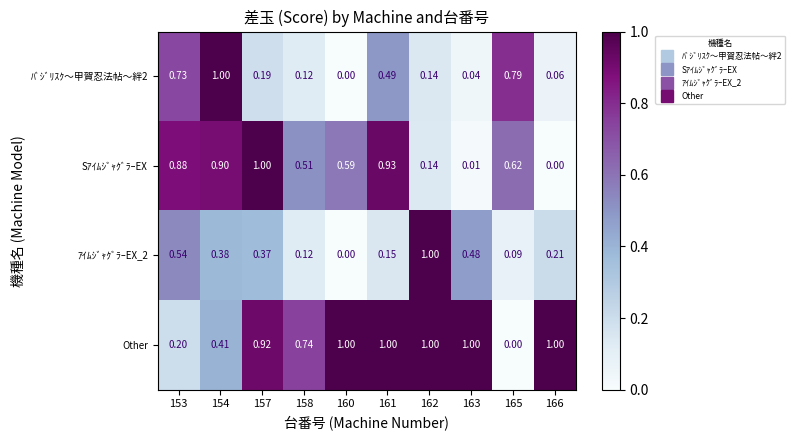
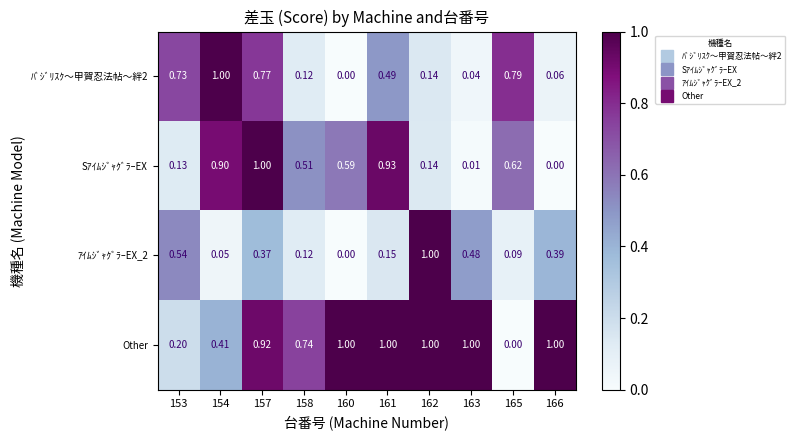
  {
    "ﾊﾞｼﾞﾘｽｸ〜甲賀忍法帖〜絆2": {
      "153": 0.73,
      "154": 1.00,
-     "157": 0.19,
+     "157": 0.77,
      "158": 0.12,
      "160": 0.00,
      "161": 0.49,
      "162": 0.14,
      "163": 0.04,
      "165": 0.79,
      "166": 0.06
    },
    "SｱｲﾑｼﾞｬｸﾞﾗｰEX": {
-     "153": 0.88,
+     "153": 0.13,
      "154": 0.90,
      "157": 1.00,
      "158": 0.51,
      "160": 0.59,
      "161": 0.93,
      "162": 0.14,
      "163": 0.01,
      "165": 0.62,
      "166": 0.00
    },
    "ｱｲﾑｼﾞｬｸﾞﾗｰEX_2": {
      "153": 0.54,
-     "154": 0.38,
+     "154": 0.05,
      "157": 0.37,
      "158": 0.12,
      "160": 0.00,
      "161": 0.15,
      "162": 1.00,
      "163": 0.48,
      "165": 0.09,
-     "166": 0.21
+     "166": 0.39
    },
    "Other": {
      "153": 0.20,
      "154": 0.41,
      "157": 0.92,
      "158": 0.74,
      "160": 1.00,
      "161": 1.00,
      "162": 1.00,
      "163": 1.00,
      "165": 0.00,
      "166": 1.00
    }
  }
